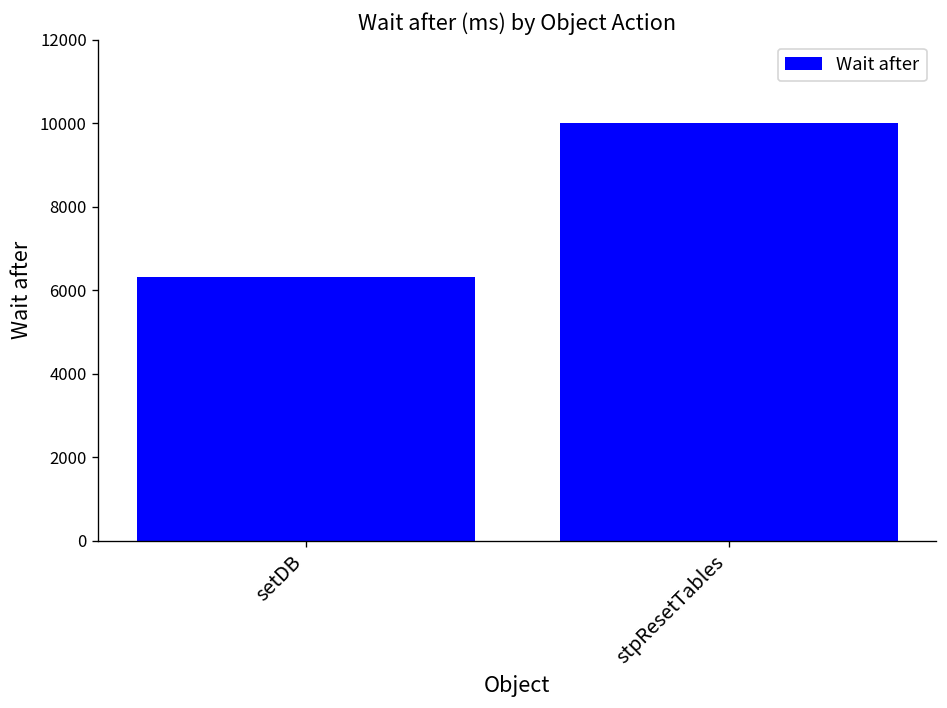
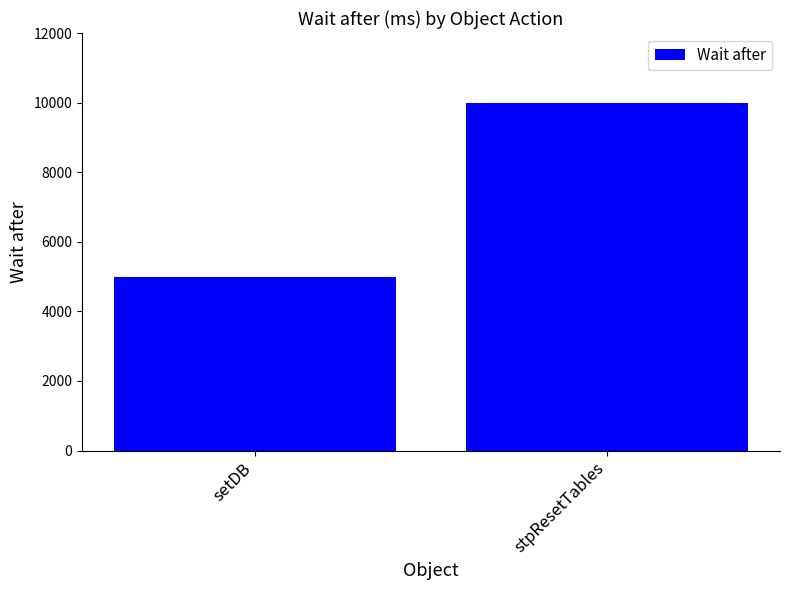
  {
-   "setDB": 6300,
+   "setDB": 5000,
    "stpResetTables": 10000
  }
